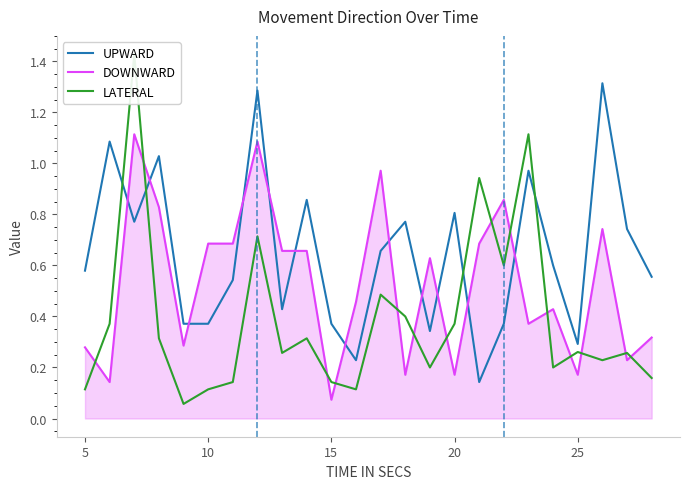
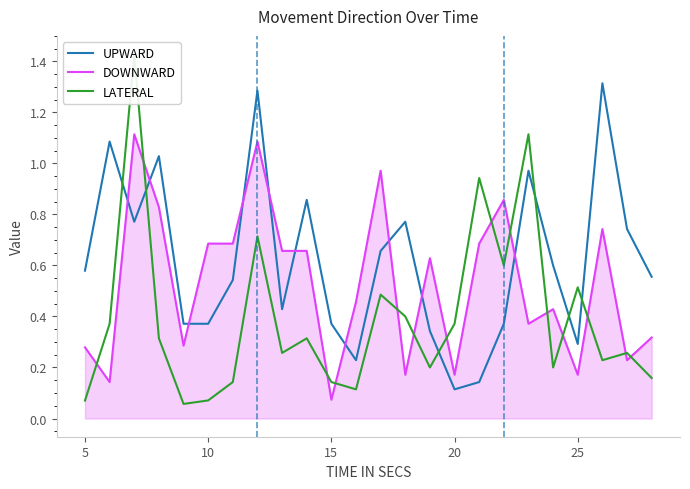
  {
    "UPWARD": {
      "5": 0.58,
      "10": 0.37,
      "15": 0.37,
-     "20": 0.81,
+     "20": 0.11,
      "25": 0.29
    },
    "DOWNWARD": {
      "5": 0.28,
      "10": 0.69,
      "15": 0.07,
      "20": 0.17,
      "25": 0.17
    },
    "LATERAL": {
-     "5": 0.11,
-     "10": 0.11,
+     "5": 0.07,
+     "10": 0.07,
      "15": 0.14,
      "20": 0.37,
-     "25": 0.26
+     "25": 0.51
    }
  }
